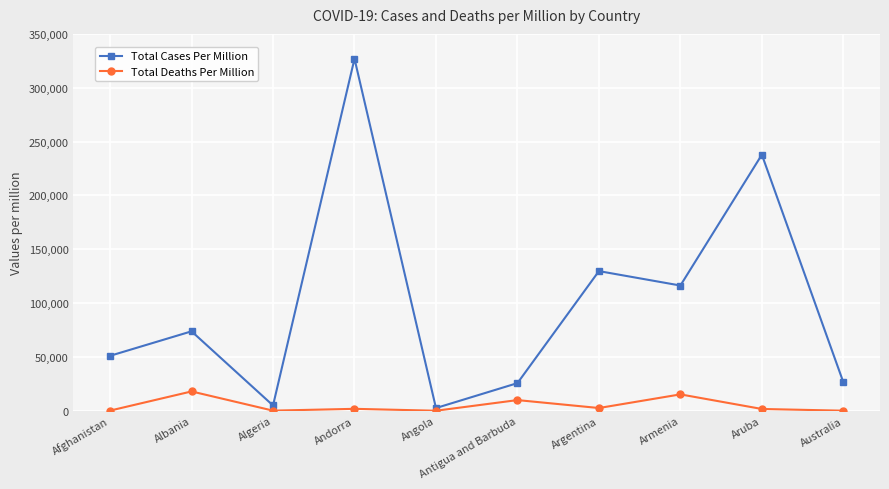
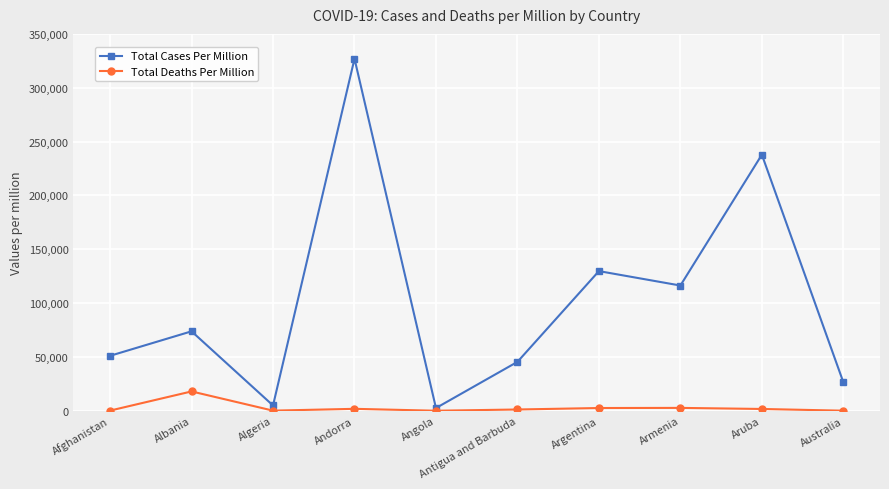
  {
    "Total Cases Per Million": {
      "Afghanistan": "51,000",
      "Albania": "74,000",
      "Algeria": "5,000",
      "Andorra": "327,000",
      "Angola": "3,000",
-     "Antigua and Barbuda": "26,000",
+     "Antigua and Barbuda": "45,000",
      "Argentina": "130,000",
      "Armenia": "116,000",
      "Aruba": "238,000",
      "Australia": "27,000"
    },
    "Total Deaths Per Million": {
      "Afghanistan": "0",
      "Albania": "18,000",
      "Algeria": "0",
      "Andorra": "2,000",
      "Angola": "0",
-     "Antigua and Barbuda": "10,000",
+     "Antigua and Barbuda": "1,000",
      "Argentina": "3,000",
-     "Armenia": "15,000",
+     "Armenia": "3,000",
      "Aruba": "2,000",
      "Australia": "0"
    }
  }
